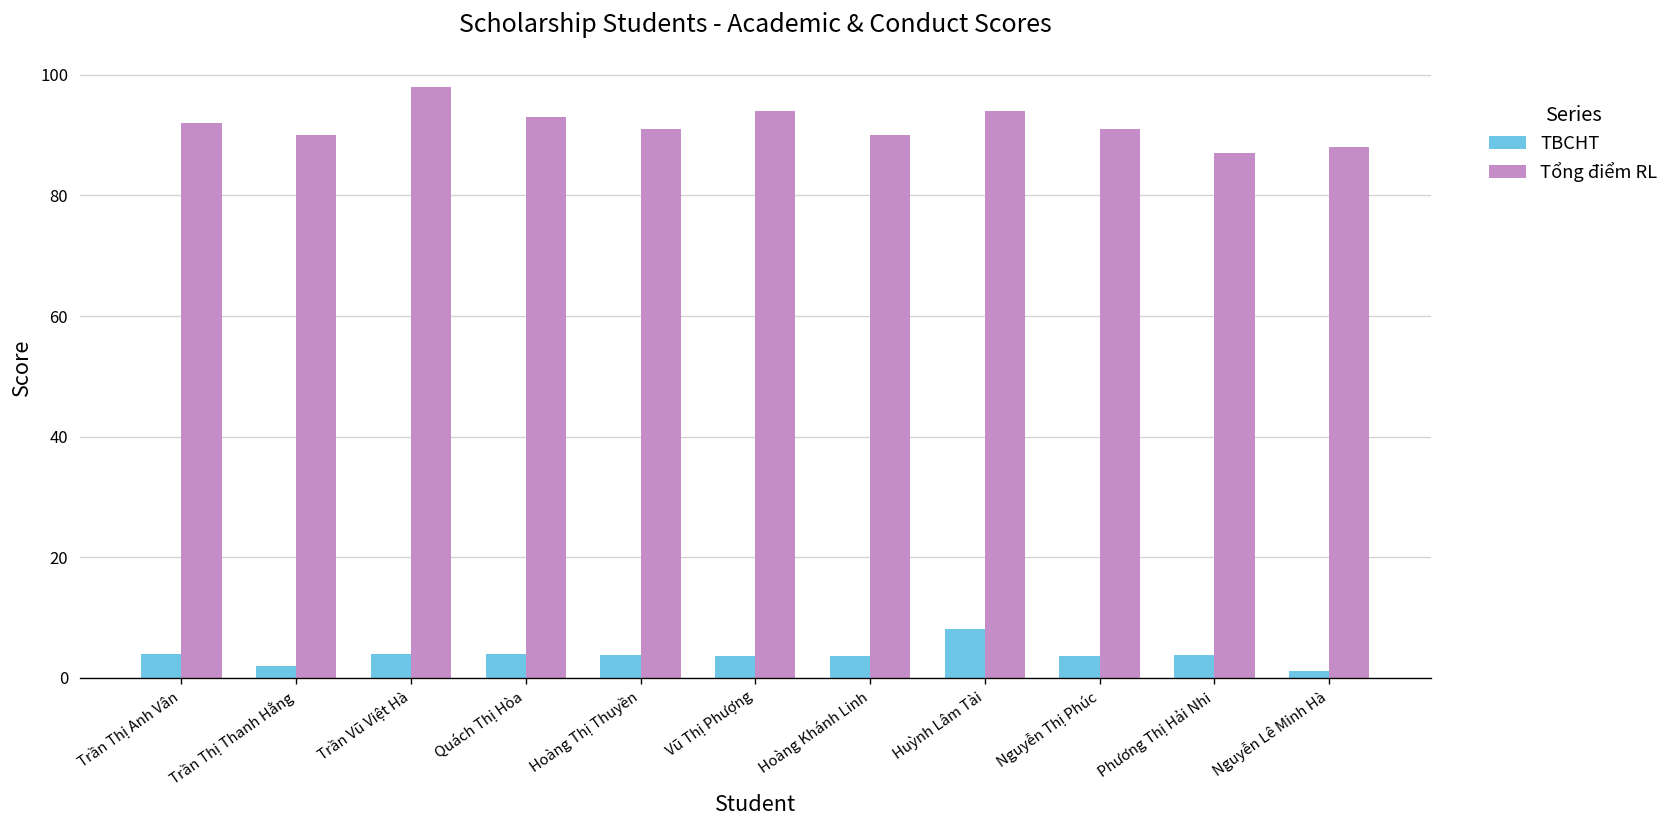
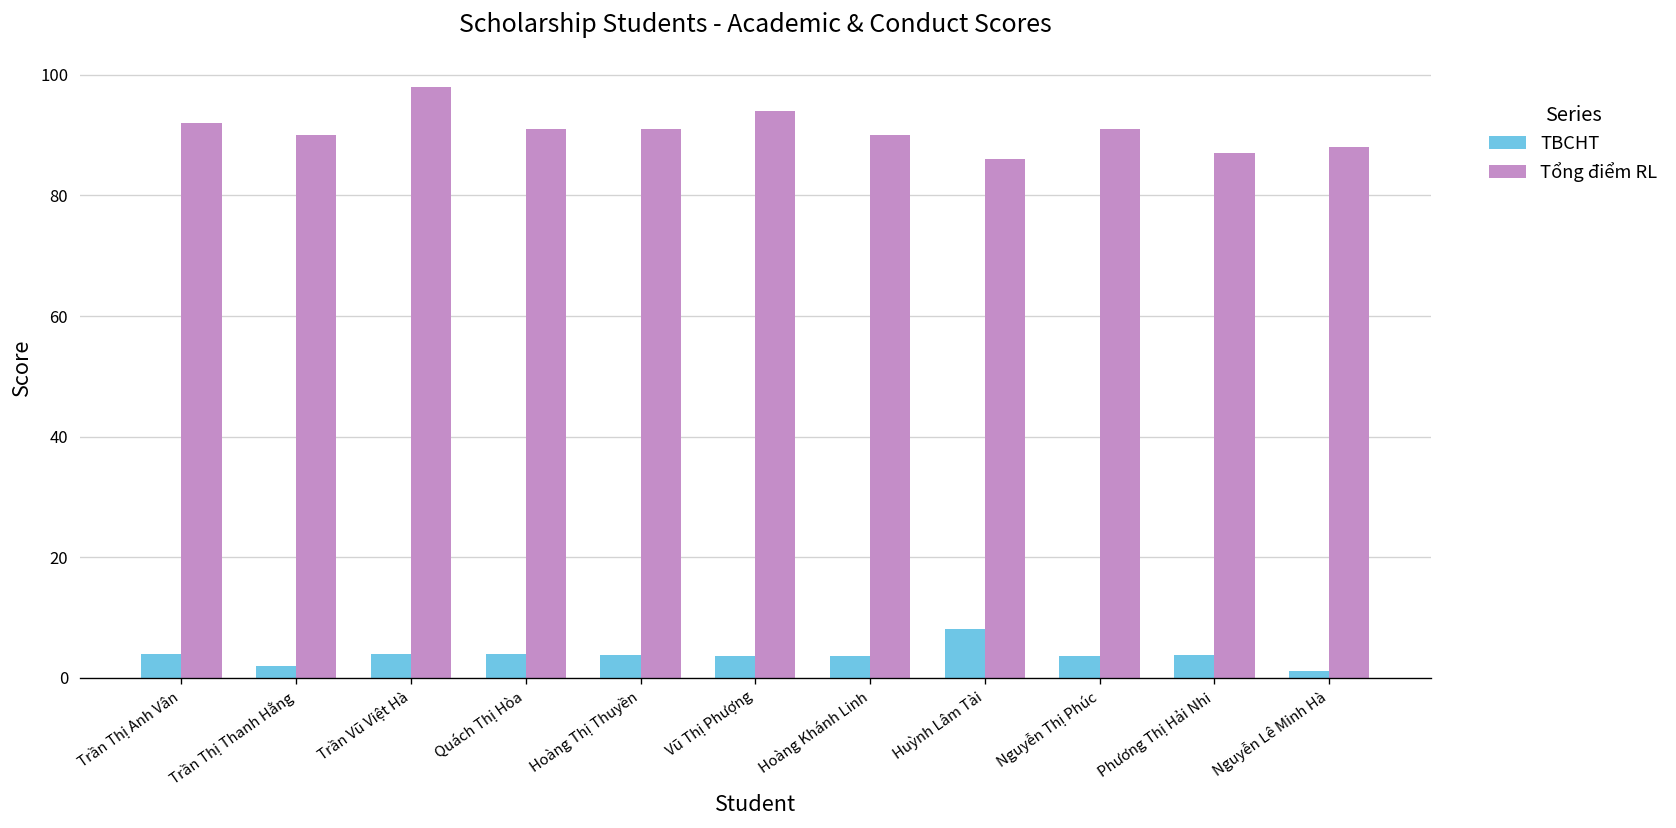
  {
    "TBCHT": {
      "Trần Thị Anh Vân": 4,
      "Trần Thị Thanh Hằng": 2,
      "Trần Vũ Việt Hà": 4,
      "Quách Thị Hòa": 4,
      "Hoàng Thị Thuyền": 4,
      "Vũ Thị Phượng": 4,
      "Hoàng Khánh Linh": 4,
      "Huỳnh Lâm Tài": 8,
      "Nguyễn Thị Phúc": 4,
      "Phương Thị Hải Nhi": 4,
      "Nguyễn Lê Minh Hà": 1
    },
    "Tổng điểm RL": {
      "Trần Thị Anh Vân": 92,
      "Trần Thị Thanh Hằng": 90,
      "Trần Vũ Việt Hà": 98,
-     "Quách Thị Hòa": 93,
+     "Quách Thị Hòa": 91,
      "Hoàng Thị Thuyền": 91,
      "Vũ Thị Phượng": 94,
      "Hoàng Khánh Linh": 90,
-     "Huỳnh Lâm Tài": 94,
+     "Huỳnh Lâm Tài": 86,
      "Nguyễn Thị Phúc": 91,
      "Phương Thị Hải Nhi": 87,
      "Nguyễn Lê Minh Hà": 88
    }
  }
